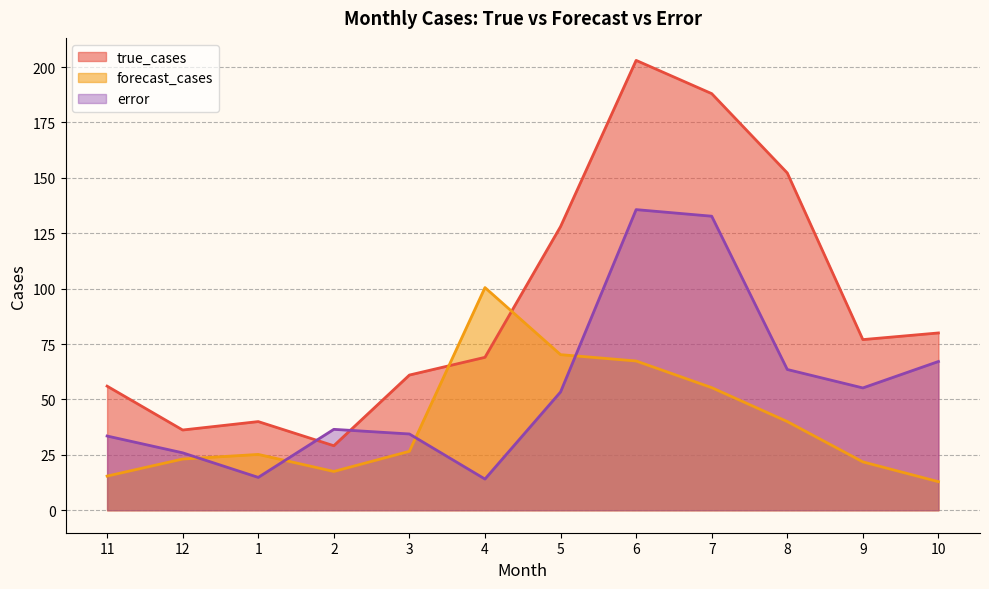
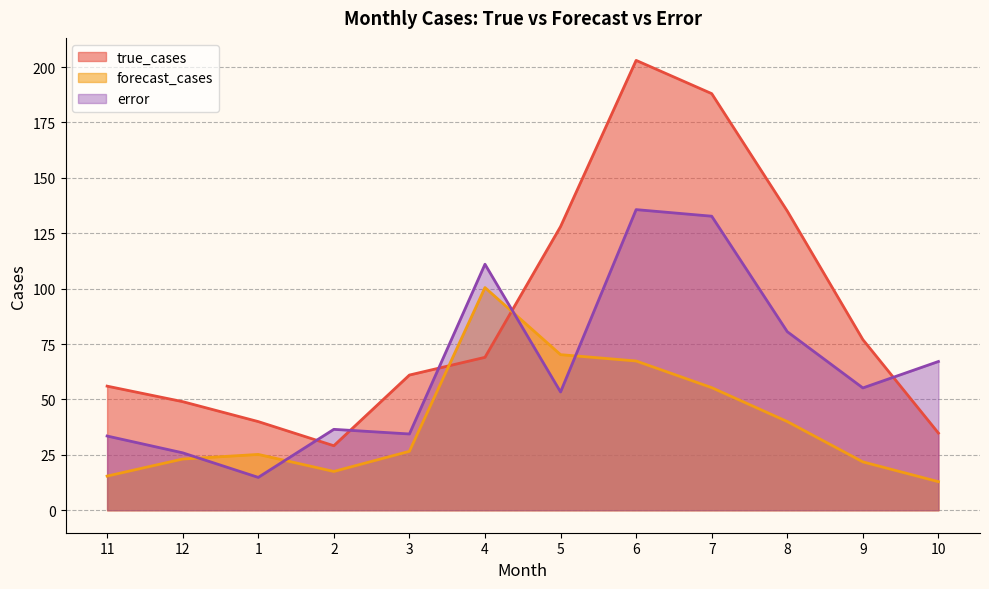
  {
    "true_cases": {
      "11": 56,
-     "12": 36,
+     "12": 49,
      "1": 40,
      "2": 29,
      "3": 61,
      "4": 69,
      "5": 128,
      "6": 203,
      "7": 188,
-     "8": 152,
+     "8": 135,
      "9": 77,
-     "10": 80
+     "10": 35
    },
    "forecast_cases": {
      "11": 15,
      "12": 23,
      "1": 25,
      "2": 17,
      "3": 27,
      "4": 100,
      "5": 70,
      "6": 67,
      "7": 55,
      "8": 40,
      "9": 22,
      "10": 13
    },
    "error": {
      "11": 33,
      "12": 26,
      "1": 15,
      "2": 37,
      "3": 34,
-     "4": 14,
+     "4": 111,
      "5": 53,
      "6": 136,
      "7": 133,
-     "8": 64,
+     "8": 81,
      "9": 55,
      "10": 67
    }
  }
